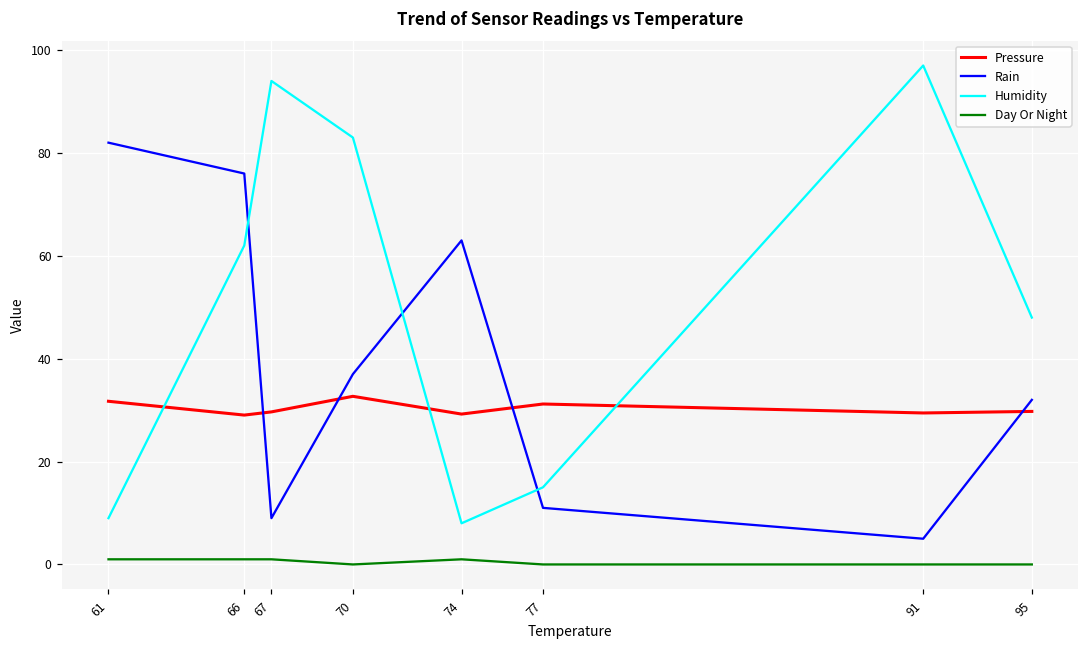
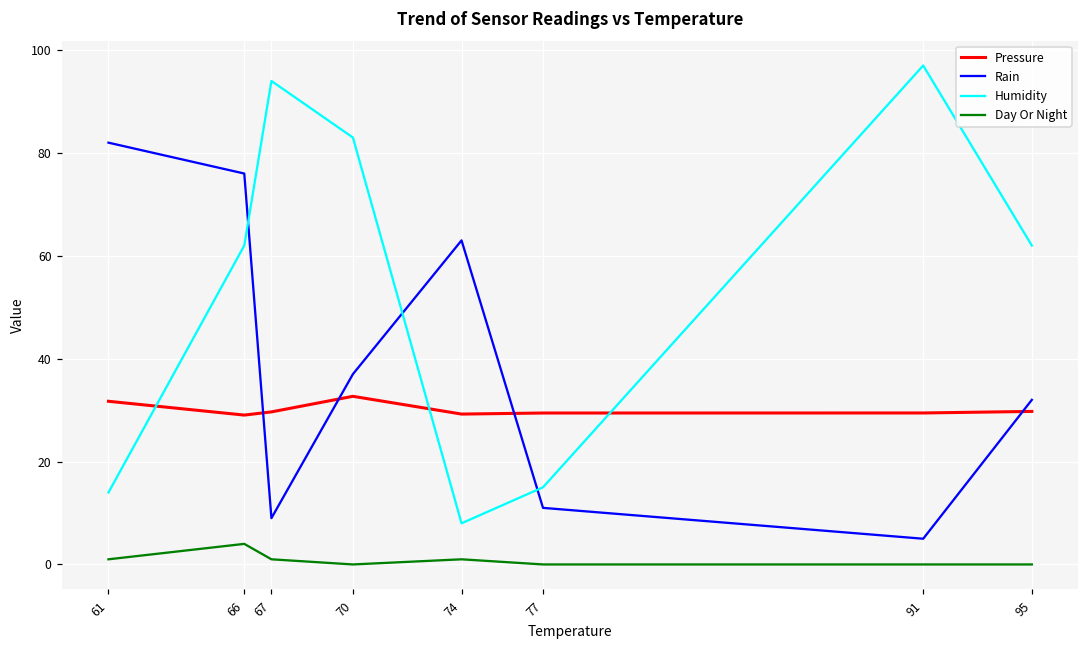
  {
    "Pressure": {
      "61": 32,
      "66": 29,
      "67": 30,
      "70": 33,
      "74": 29,
-     "77": 31,
+     "77": 29,
      "91": 29,
      "95": 30
    },
    "Rain": {
      "61": 82,
      "66": 76,
      "67": 9,
      "70": 37,
      "74": 63,
      "77": 11,
      "91": 5,
      "95": 32
    },
    "Humidity": {
-     "61": 9,
+     "61": 14,
      "66": 62,
      "67": 94,
      "70": 83,
      "74": 8,
      "77": 15,
      "91": 97,
-     "95": 48
+     "95": 62
    },
    "Day Or Night": {
      "61": 1,
-     "66": 1,
+     "66": 4,
      "67": 1,
      "70": 0,
      "74": 1,
      "77": 0,
      "91": 0,
      "95": 0
    }
  }
